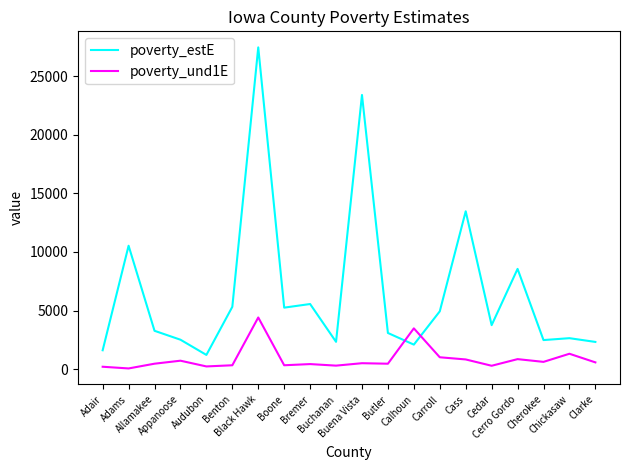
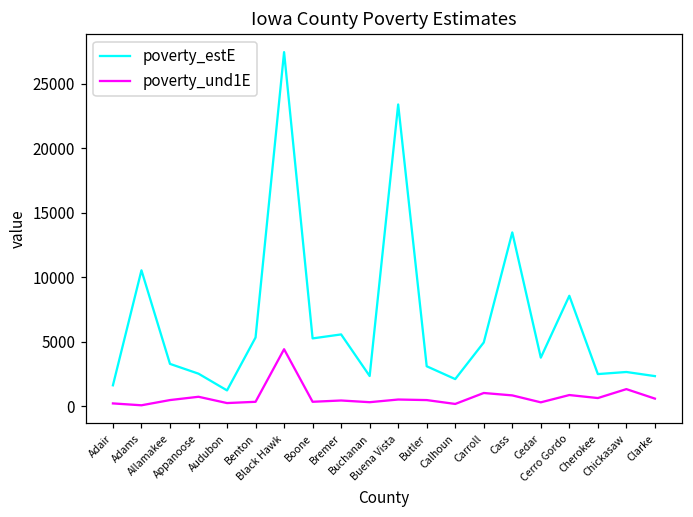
  {
    "poverty_estE": {
      "Adair": 1600,
      "Adams": 10500,
      "Allamakee": 3300,
      "Appanoose": 2500,
      "Audubon": 1200,
      "Benton": 5300,
      "Black Hawk": 27500,
      "Boone": 5200,
      "Bremer": 5600,
      "Buchanan": 2300,
      "Buena Vista": 23400,
      "Butler": 3100,
      "Calhoun": 2100,
      "Carroll": 4900,
      "Cass": 13500,
      "Cedar": 3800,
      "Cerro Gordo": 8600,
      "Cherokee": 2500,
      "Chickasaw": 2600,
      "Clarke": 2300
    },
    "poverty_und1E": {
      "Adair": 200,
      "Adams": 100,
      "Allamakee": 500,
      "Appanoose": 700,
      "Audubon": 200,
      "Benton": 300,
      "Black Hawk": 4400,
      "Boone": 300,
      "Bremer": 400,
      "Buchanan": 300,
      "Buena Vista": 500,
      "Butler": 500,
-     "Calhoun": 3500,
+     "Calhoun": 200,
      "Carroll": 1000,
      "Cass": 800,
      "Cedar": 300,
      "Cerro Gordo": 900,
      "Cherokee": 600,
      "Chickasaw": 1300,
      "Clarke": 600
    }
  }
